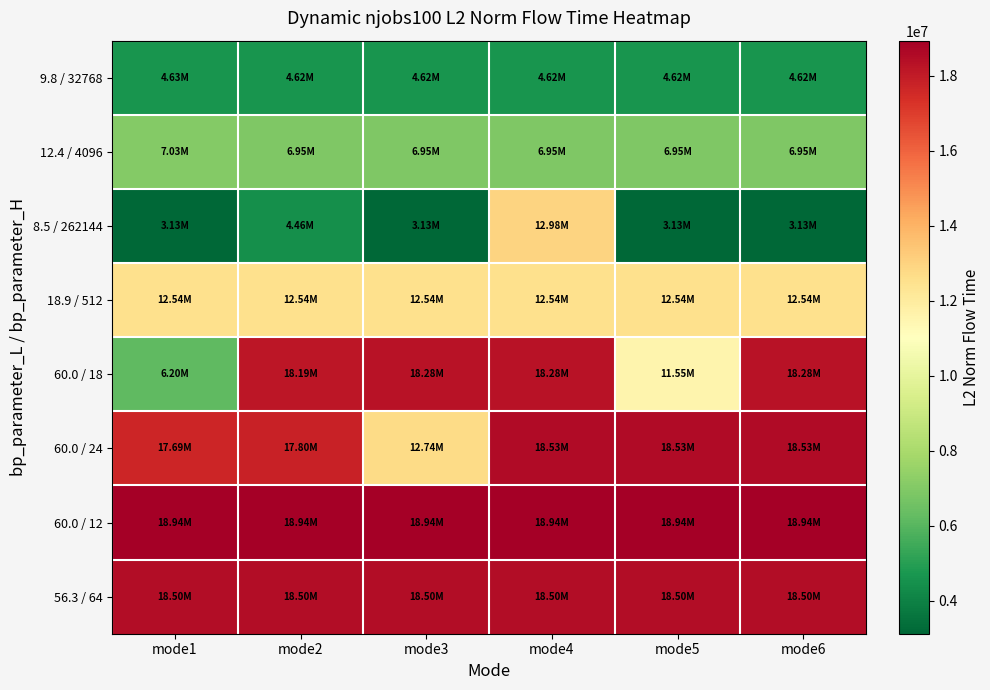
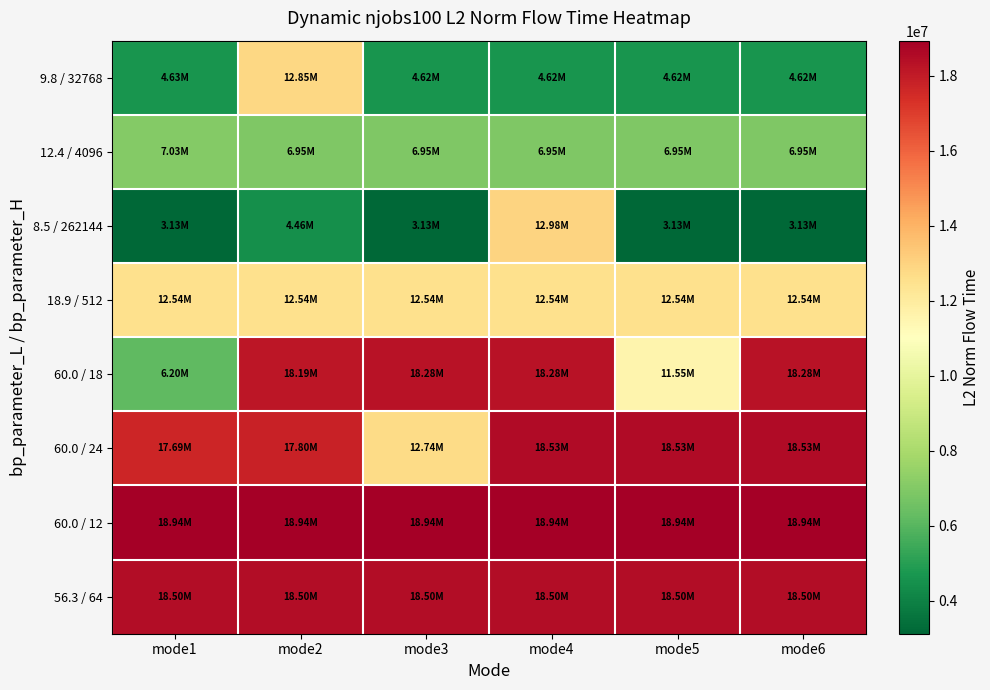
  {
    "9.8 / 32768": {
      "mode1": "4.63M",
-     "mode2": "4.62M",
+     "mode2": "12.85M",
      "mode3": "4.62M",
      "mode4": "4.62M",
      "mode5": "4.62M",
      "mode6": "4.62M"
    },
    "12.4 / 4096": {
      "mode1": "7.03M",
      "mode2": "6.95M",
      "mode3": "6.95M",
      "mode4": "6.95M",
      "mode5": "6.95M",
      "mode6": "6.95M"
    },
    "8.5 / 262144": {
      "mode1": "3.13M",
      "mode2": "4.46M",
      "mode3": "3.13M",
      "mode4": "12.98M",
      "mode5": "3.13M",
      "mode6": "3.13M"
    },
    "18.9 / 512": {
      "mode1": "12.54M",
      "mode2": "12.54M",
      "mode3": "12.54M",
      "mode4": "12.54M",
      "mode5": "12.54M",
      "mode6": "12.54M"
    },
    "60.0 / 18": {
      "mode1": "6.20M",
      "mode2": "18.19M",
      "mode3": "18.28M",
      "mode4": "18.28M",
      "mode5": "11.55M",
      "mode6": "18.28M"
    },
    "60.0 / 24": {
      "mode1": "17.69M",
      "mode2": "17.80M",
      "mode3": "12.74M",
      "mode4": "18.53M",
      "mode5": "18.53M",
      "mode6": "18.53M"
    },
    "60.0 / 12": {
      "mode1": "18.94M",
      "mode2": "18.94M",
      "mode3": "18.94M",
      "mode4": "18.94M",
      "mode5": "18.94M",
      "mode6": "18.94M"
    },
    "56.3 / 64": {
      "mode1": "18.50M",
      "mode2": "18.50M",
      "mode3": "18.50M",
      "mode4": "18.50M",
      "mode5": "18.50M",
      "mode6": "18.50M"
    }
  }
